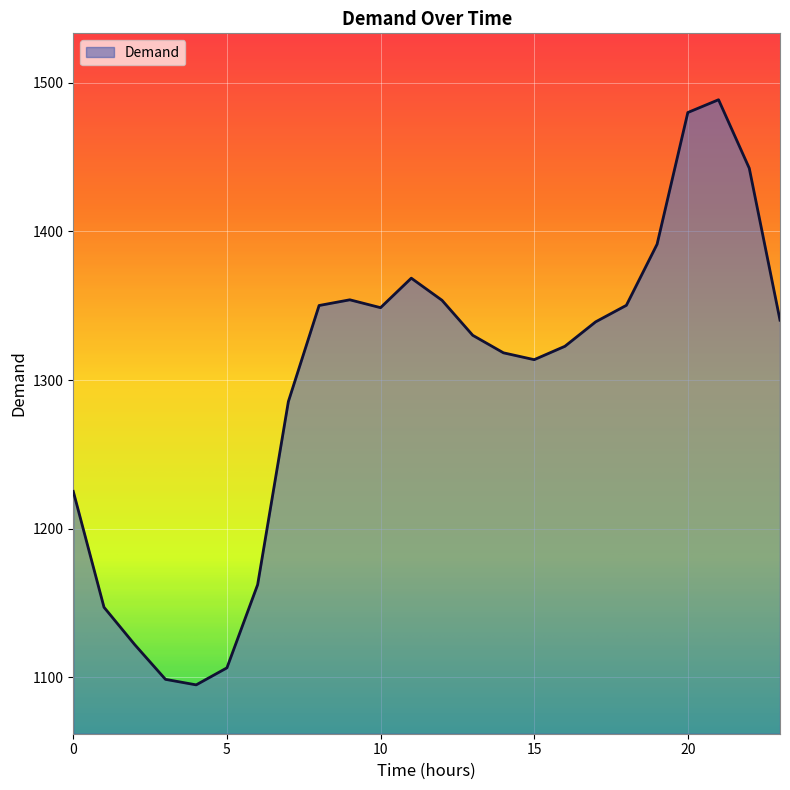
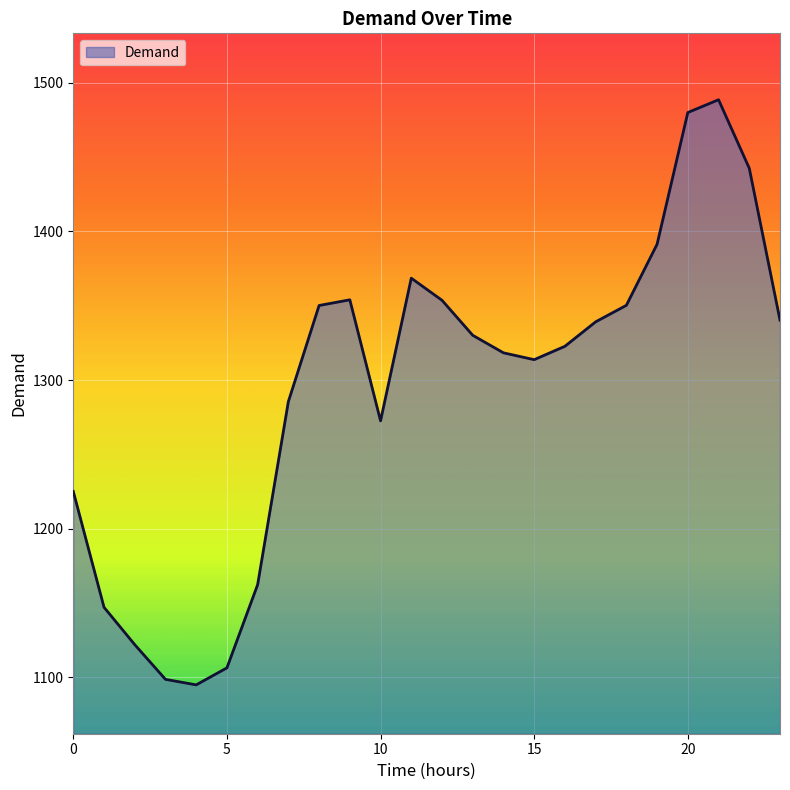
  {
    "0": 1225,
    "5": 1106,
-   "10": 1349,
+   "10": 1273,
    "15": 1314,
    "20": 1480
  }
